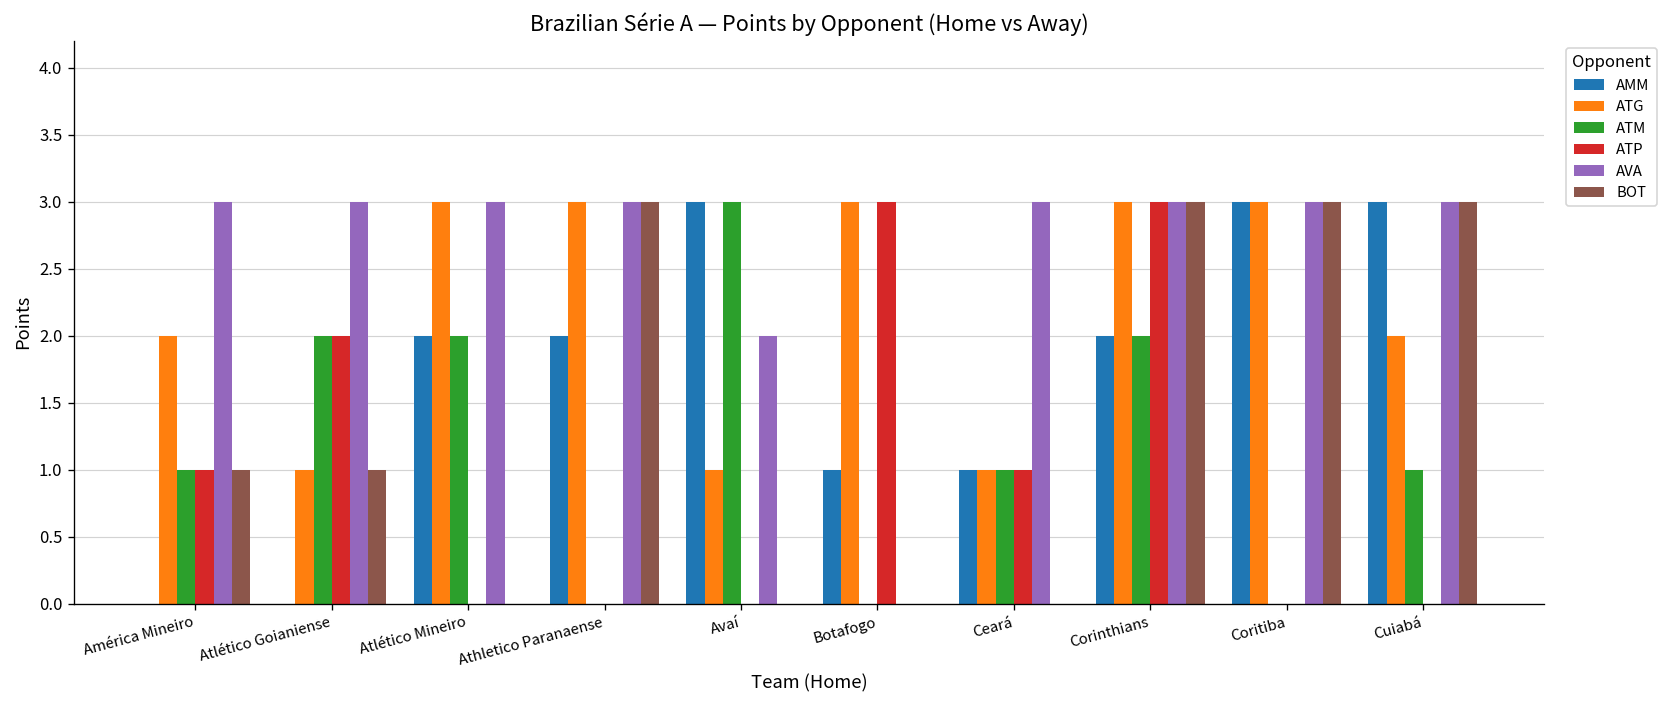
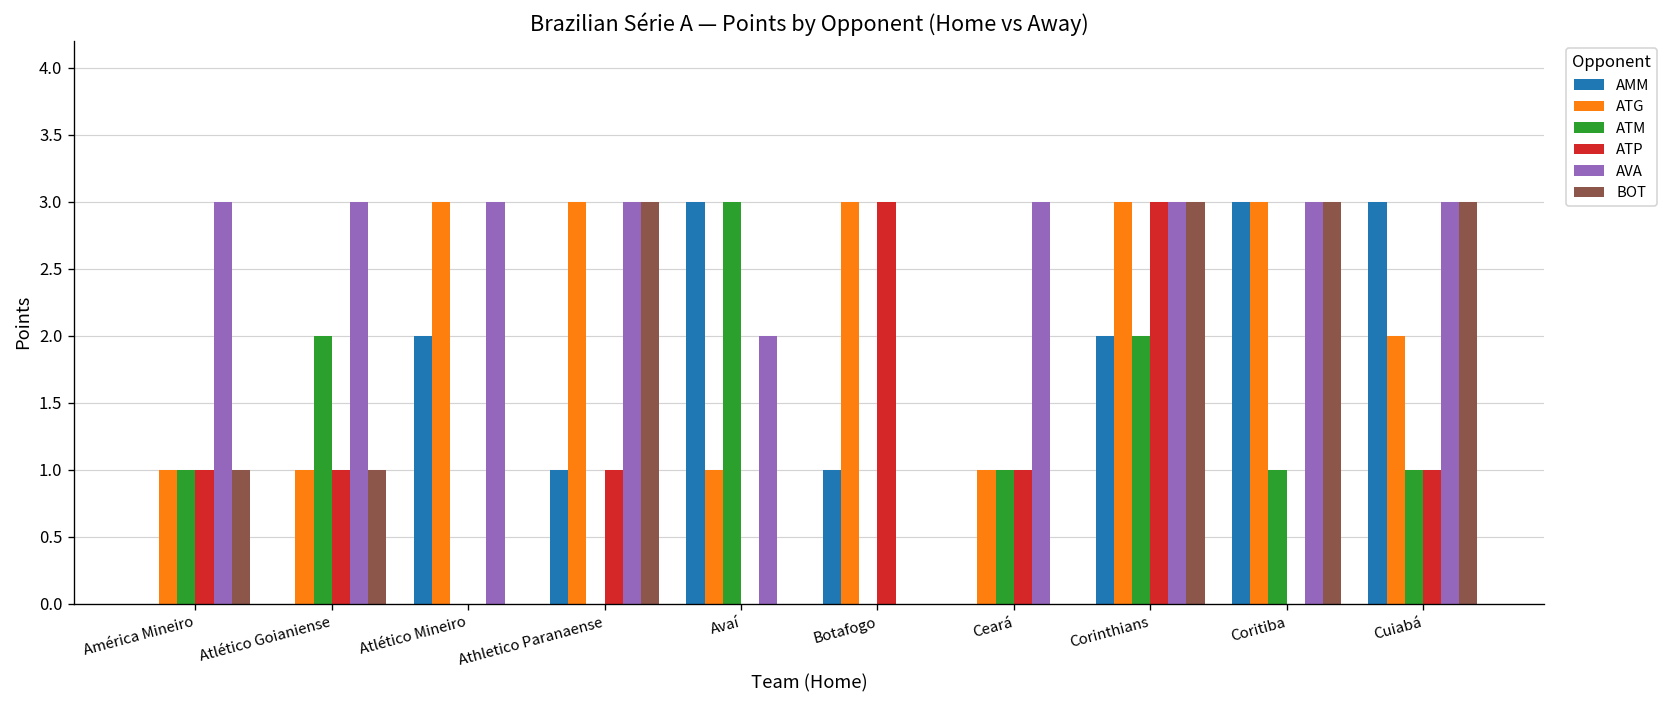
  {
    "AMM": {
      "América Mineiro": 0,
      "Atlético Goianiense": 0,
      "Atlético Mineiro": 2,
-     "Athletico Paranaense": 2,
+     "Athletico Paranaense": 1,
      "Avaí": 3,
      "Botafogo": 1,
-     "Ceará": 1,
+     "Ceará": 0,
      "Corinthians": 2,
      "Coritiba": 3,
      "Cuiabá": 3
    },
    "ATG": {
-     "América Mineiro": 2,
+     "América Mineiro": 1,
      "Atlético Goianiense": 1,
      "Atlético Mineiro": 3,
      "Athletico Paranaense": 3,
      "Avaí": 1,
      "Botafogo": 3,
      "Ceará": 1,
      "Corinthians": 3,
      "Coritiba": 3,
      "Cuiabá": 2
    },
    "ATM": {
      "América Mineiro": 1,
      "Atlético Goianiense": 2,
-     "Atlético Mineiro": 2,
+     "Atlético Mineiro": 0,
      "Athletico Paranaense": 0,
      "Avaí": 3,
      "Botafogo": 0,
      "Ceará": 1,
      "Corinthians": 2,
-     "Coritiba": 0,
+     "Coritiba": 1,
      "Cuiabá": 1
    },
    "ATP": {
      "América Mineiro": 1,
-     "Atlético Goianiense": 2,
+     "Atlético Goianiense": 1,
      "Atlético Mineiro": 0,
-     "Athletico Paranaense": 0,
+     "Athletico Paranaense": 1,
      "Avaí": 0,
      "Botafogo": 3,
      "Ceará": 1,
      "Corinthians": 3,
      "Coritiba": 0,
-     "Cuiabá": 0
+     "Cuiabá": 1
    },
    "AVA": {
      "América Mineiro": 3,
      "Atlético Goianiense": 3,
      "Atlético Mineiro": 3,
      "Athletico Paranaense": 3,
      "Avaí": 2,
      "Botafogo": 0,
      "Ceará": 3,
      "Corinthians": 3,
      "Coritiba": 3,
      "Cuiabá": 3
    },
    "BOT": {
      "América Mineiro": 1,
      "Atlético Goianiense": 1,
      "Atlético Mineiro": 0,
      "Athletico Paranaense": 3,
      "Avaí": 0,
      "Botafogo": 0,
      "Ceará": 0,
      "Corinthians": 3,
      "Coritiba": 3,
      "Cuiabá": 3
    }
  }
